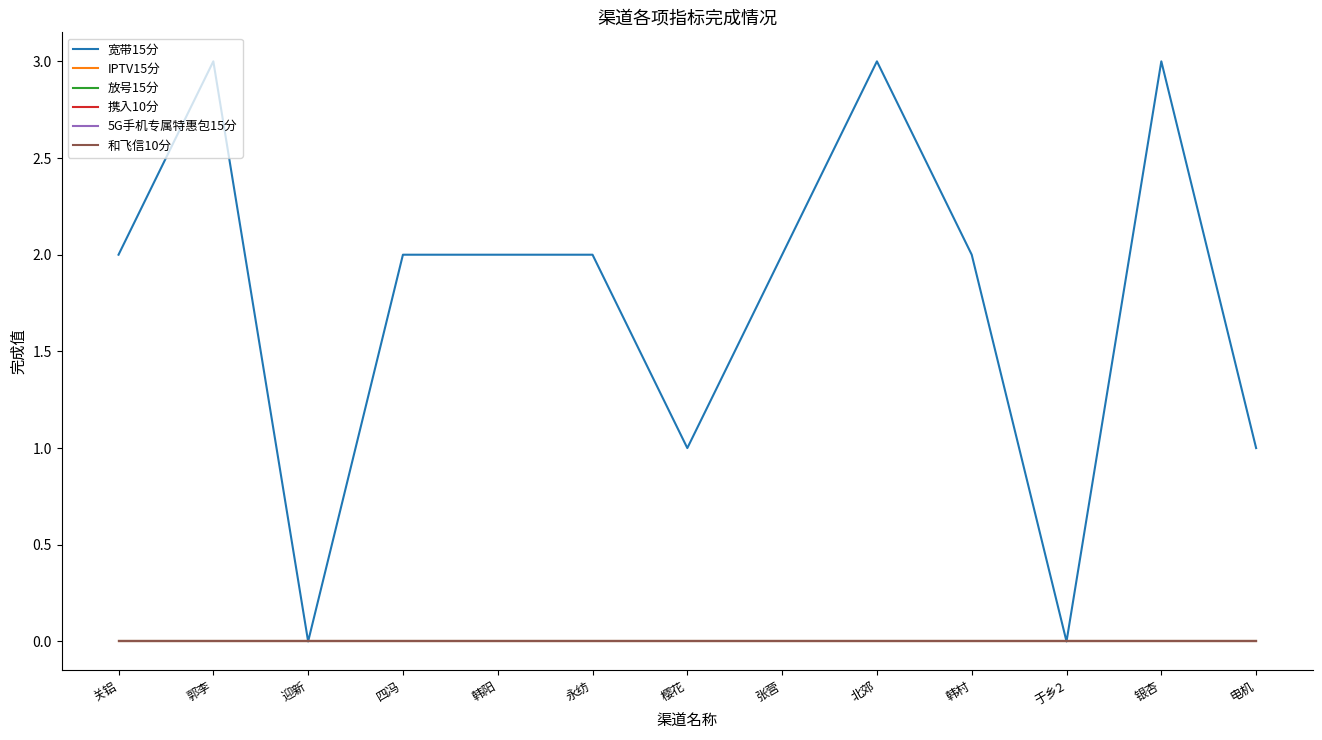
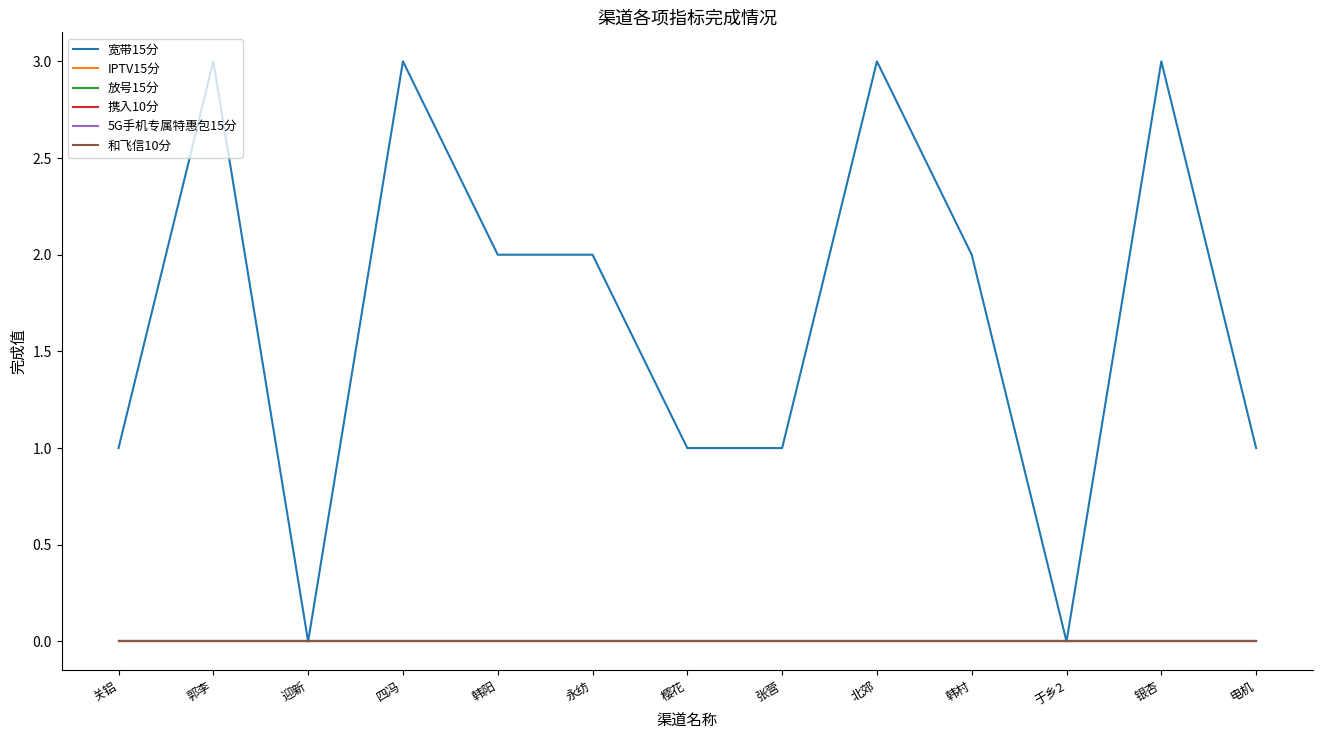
  {
    "宽带15分": {
-     "关铝": 2,
-     "四冯": 2,
+     "关铝": 1,
+     "四冯": 3,
      "韩阳": 2,
      "永纺": 2,
      "樱花": 1,
-     "张营": 2,
+     "张营": 1,
      "北郊": 3,
      "韩村": 2,
      "银杏": 3,
      "电机": 1
    },
    "和飞信10分": {
      "关铝": 0,
      "郭李": 0,
      "四冯": 0,
      "韩阳": 0,
      "永纺": 0,
      "樱花": 0,
      "张营": 0,
      "北郊": 0,
      "韩村": 0,
      "银杏": 0,
      "电机": 0
    }
  }
